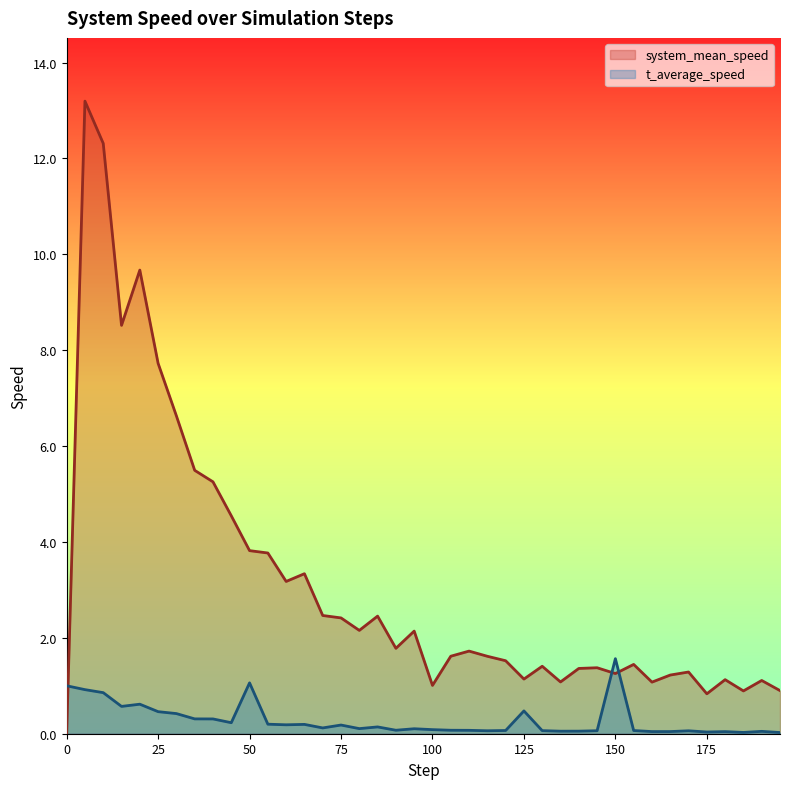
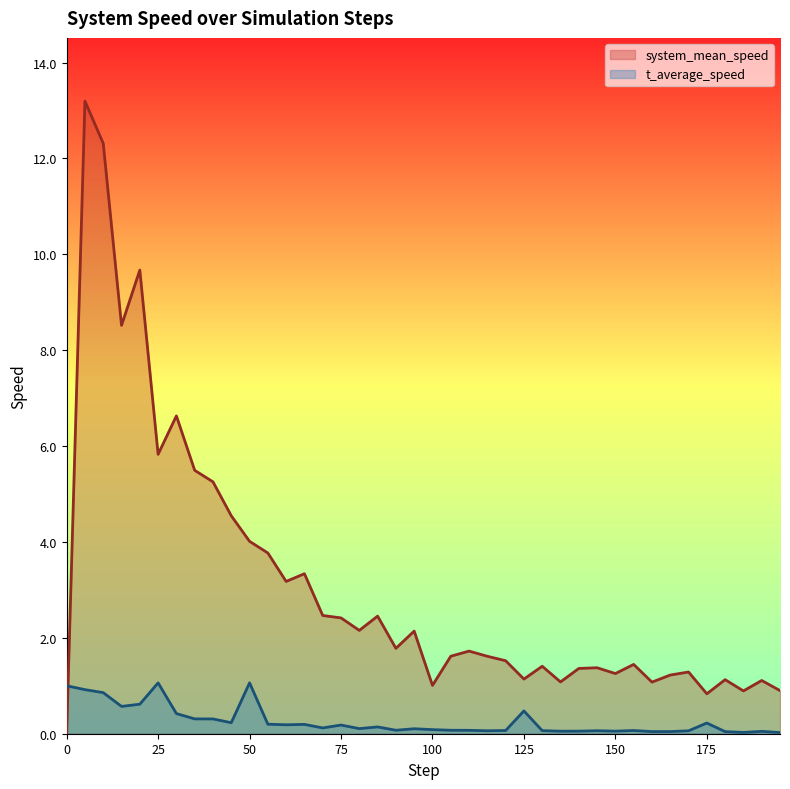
  {
    "system_mean_speed": {
      "0": 0.0,
-     "25": 7.7,
-     "50": 3.8,
+     "25": 5.8,
+     "50": 4.0,
      "75": 2.4,
      "100": 1.0,
      "125": 1.1,
      "150": 1.3,
      "175": 0.8
    },
    "t_average_speed": {
      "0": 1.0,
-     "25": 0.5,
+     "25": 1.1,
      "50": 1.1,
      "75": 0.2,
      "100": 0.1,
      "125": 0.5,
-     "150": 1.6,
-     "175": 0.0
+     "150": 0.1,
+     "175": 0.2
    }
  }
